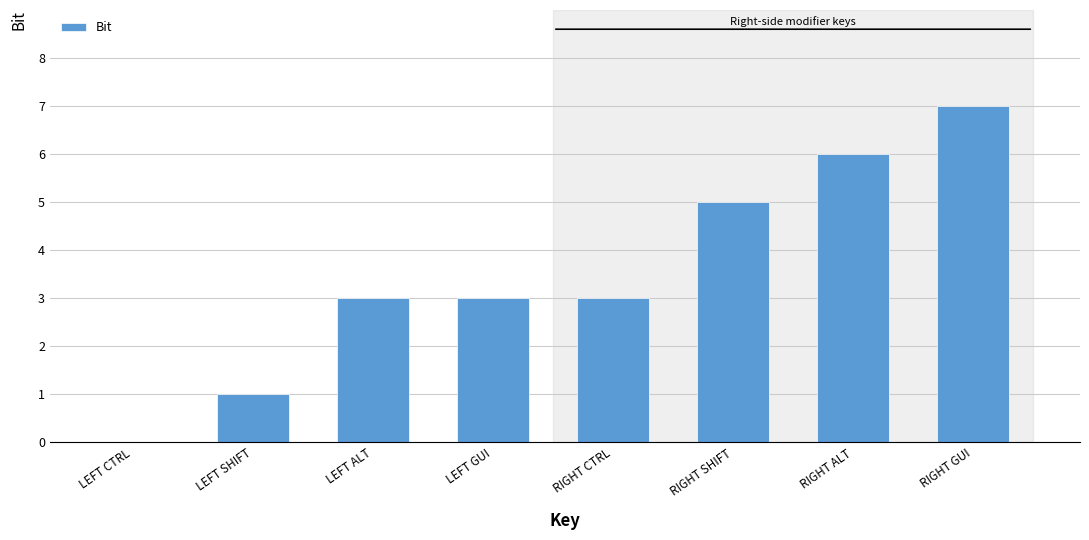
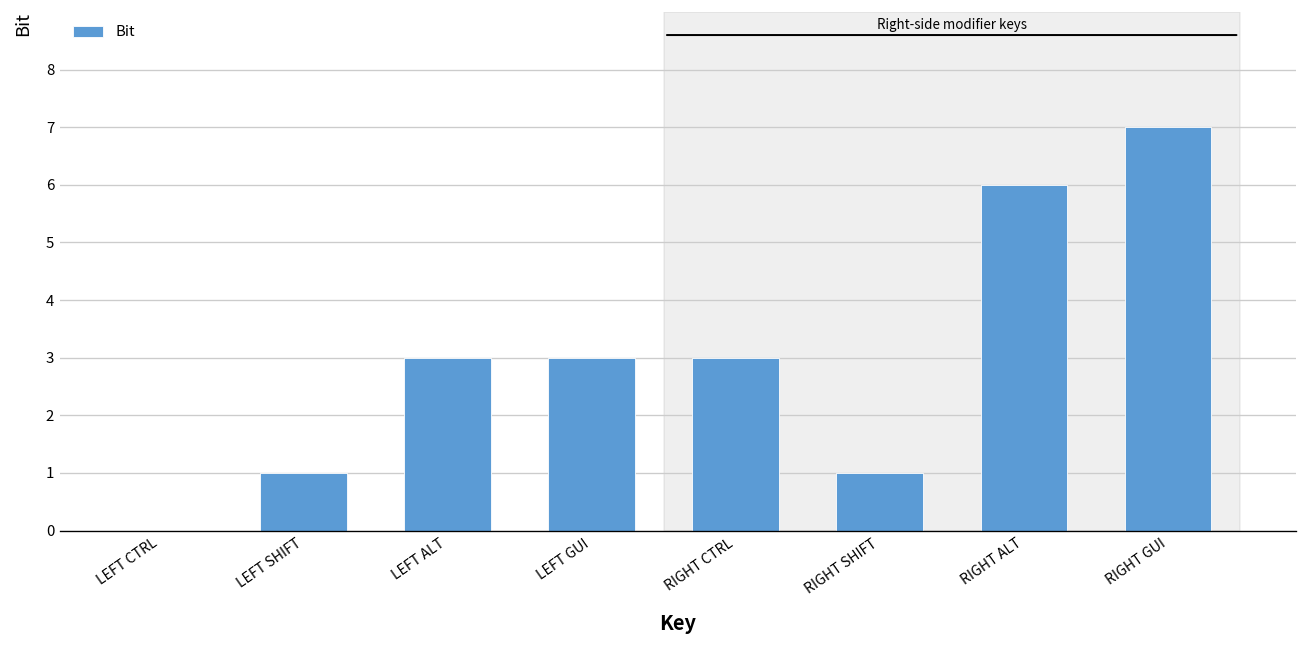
  {
    "LEFT CTRL": 0,
    "LEFT SHIFT": 1,
    "LEFT ALT": 3,
    "LEFT GUI": 3,
    "RIGHT CTRL": 3,
-   "RIGHT SHIFT": 5,
+   "RIGHT SHIFT": 1,
    "RIGHT ALT": 6,
    "RIGHT GUI": 7
  }
